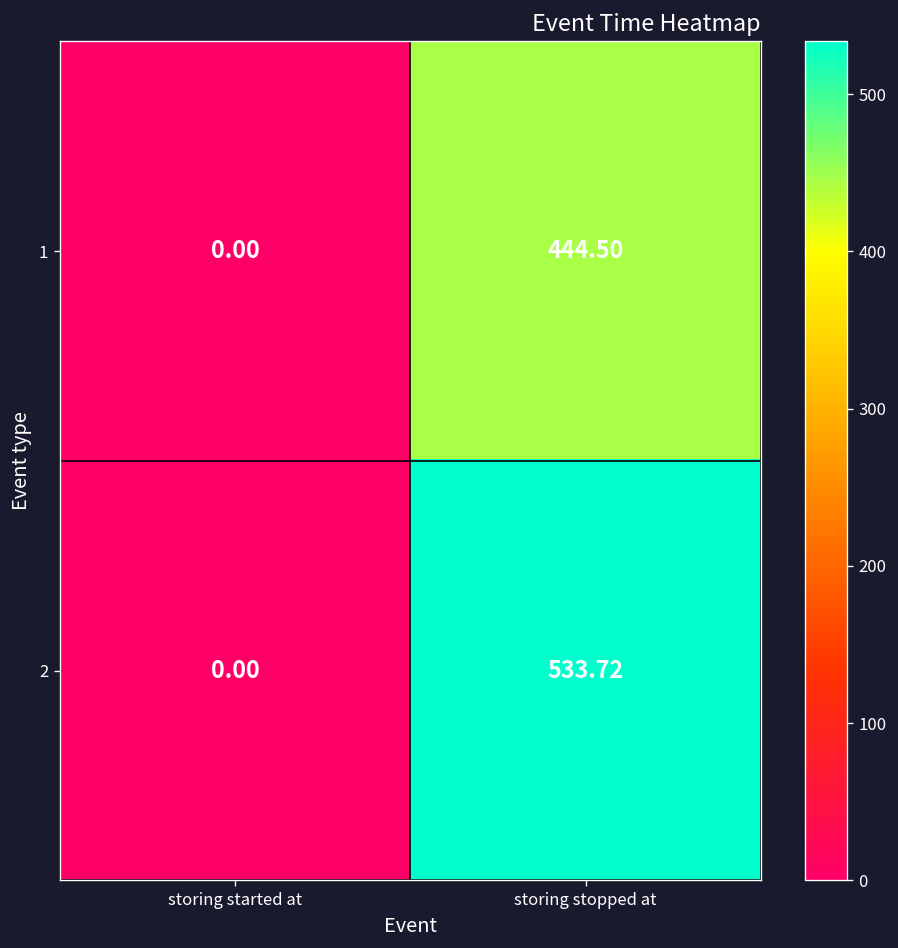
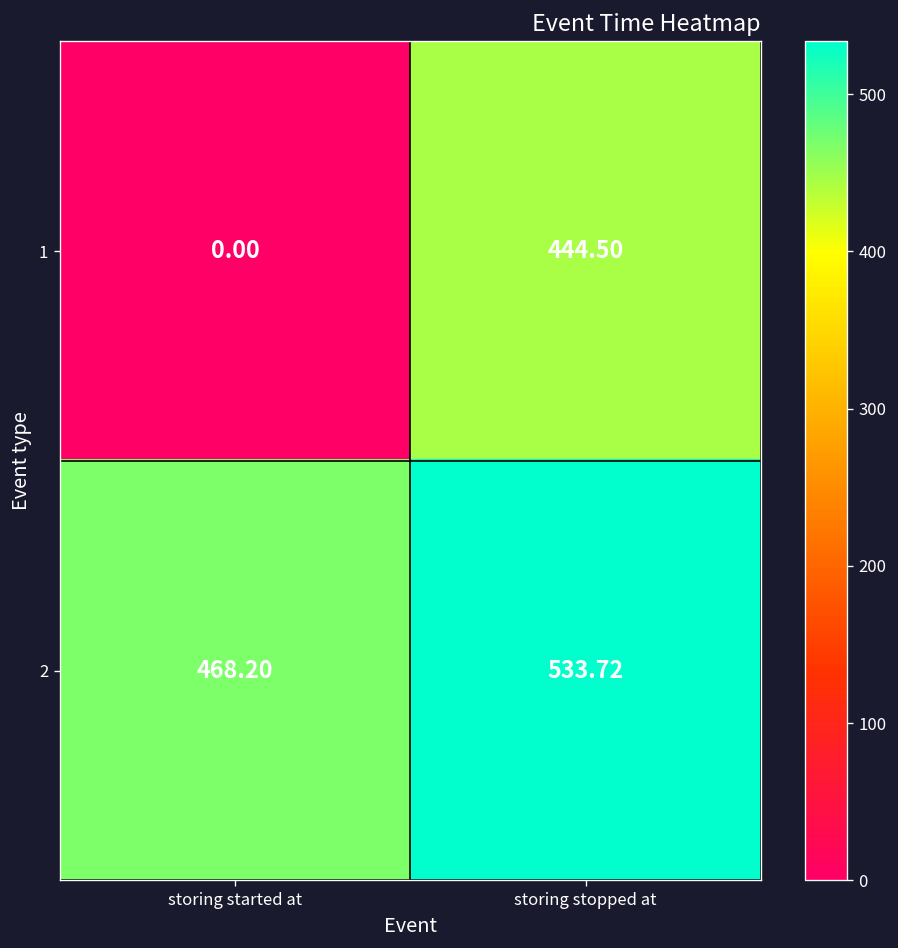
  {
    "1": {
      "storing started at": 0.00,
      "storing stopped at": 444.50
    },
    "2": {
-     "storing started at": 0.00,
+     "storing started at": 468.20,
      "storing stopped at": 533.72
    }
  }
